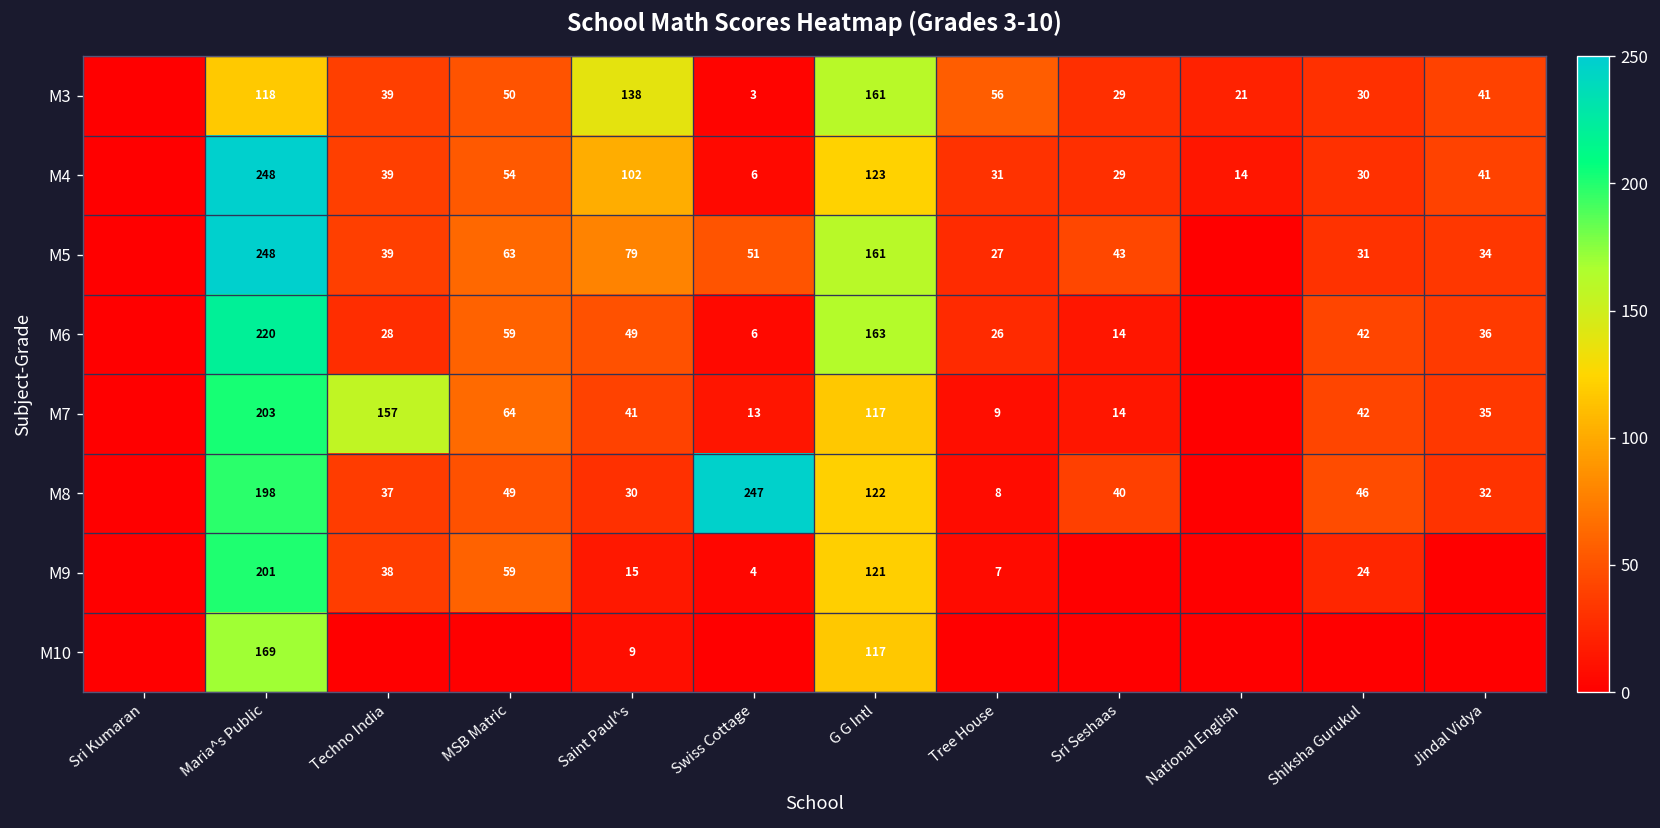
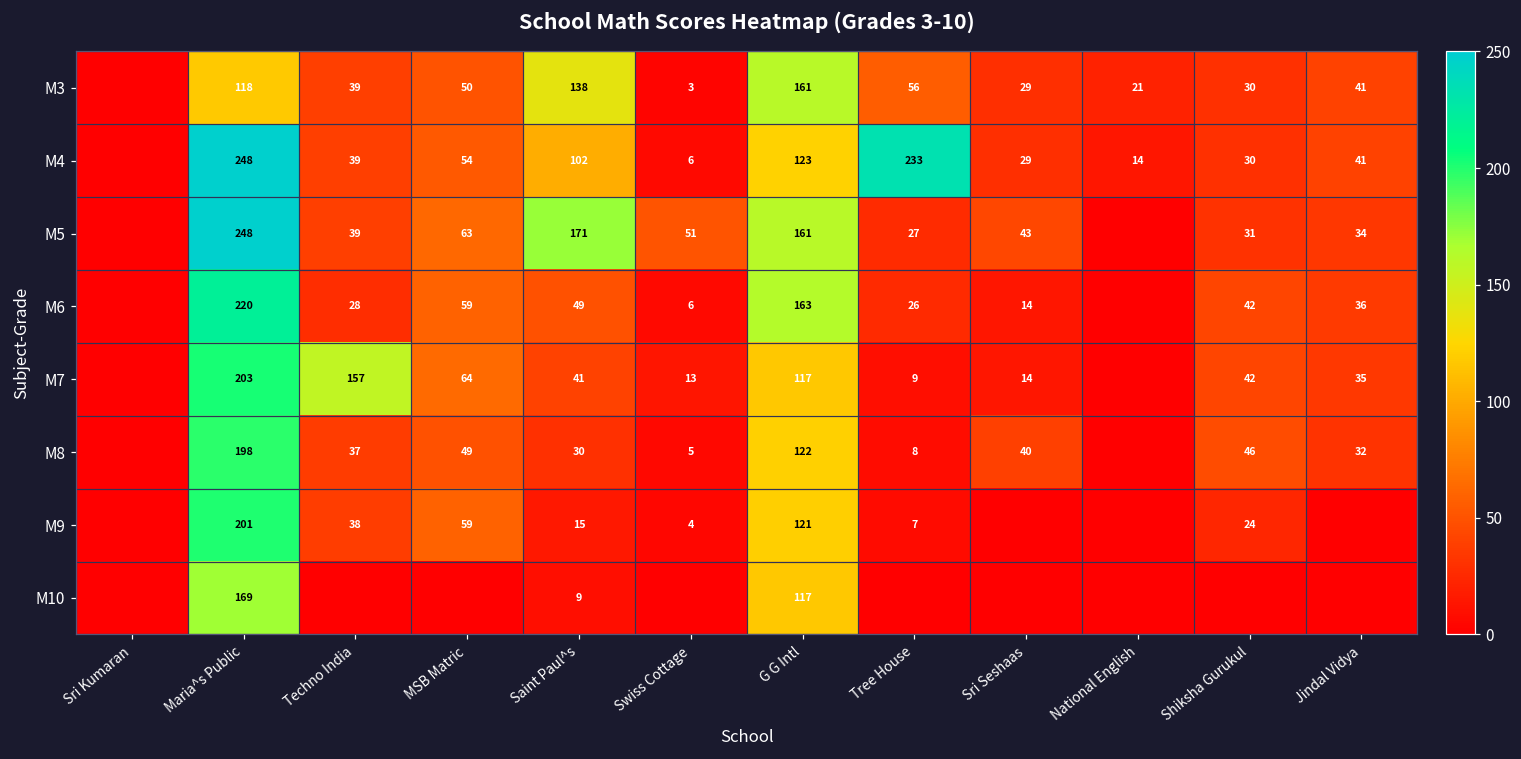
  {
    "M3": {
      "Maria^s Public": 118,
      "Techno India": 39,
      "MSB Matric": 50,
      "Saint Paul^s": 138,
      "Swiss Cottage": 3,
      "G G Intl": 161,
      "Tree House": 56,
      "Sri Seshaas": 29,
      "National English": 21,
      "Shiksha Gurukul": 30,
      "Jindal Vidya": 41
    },
    "M4": {
      "Maria^s Public": 248,
      "Techno India": 39,
      "MSB Matric": 54,
      "Saint Paul^s": 102,
      "Swiss Cottage": 6,
      "G G Intl": 123,
-     "Tree House": 31,
+     "Tree House": 233,
      "Sri Seshaas": 29,
      "National English": 14,
      "Shiksha Gurukul": 30,
      "Jindal Vidya": 41
    },
    "M5": {
      "Maria^s Public": 248,
      "Techno India": 39,
      "MSB Matric": 63,
-     "Saint Paul^s": 79,
+     "Saint Paul^s": 171,
      "Swiss Cottage": 51,
      "G G Intl": 161,
      "Tree House": 27,
      "Sri Seshaas": 43,
      "Shiksha Gurukul": 31,
      "Jindal Vidya": 34
    },
    "M6": {
      "Maria^s Public": 220,
      "Techno India": 28,
      "MSB Matric": 59,
      "Saint Paul^s": 49,
      "Swiss Cottage": 6,
      "G G Intl": 163,
      "Tree House": 26,
      "Sri Seshaas": 14,
      "Shiksha Gurukul": 42,
      "Jindal Vidya": 36
    },
    "M7": {
      "Maria^s Public": 203,
      "Techno India": 157,
      "MSB Matric": 64,
      "Saint Paul^s": 41,
      "Swiss Cottage": 13,
      "G G Intl": 117,
      "Tree House": 9,
      "Sri Seshaas": 14,
      "Shiksha Gurukul": 42,
      "Jindal Vidya": 35
    },
    "M8": {
      "Maria^s Public": 198,
      "Techno India": 37,
      "MSB Matric": 49,
      "Saint Paul^s": 30,
-     "Swiss Cottage": 247,
+     "Swiss Cottage": 5,
      "G G Intl": 122,
      "Tree House": 8,
      "Sri Seshaas": 40,
      "Shiksha Gurukul": 46,
      "Jindal Vidya": 32
    },
    "M9": {
      "Maria^s Public": 201,
      "Techno India": 38,
      "MSB Matric": 59,
      "Saint Paul^s": 15,
      "Swiss Cottage": 4,
      "G G Intl": 121,
      "Tree House": 7,
      "Shiksha Gurukul": 24
    },
    "M10": {
      "Maria^s Public": 169,
      "Saint Paul^s": 9,
      "G G Intl": 117
    }
  }
